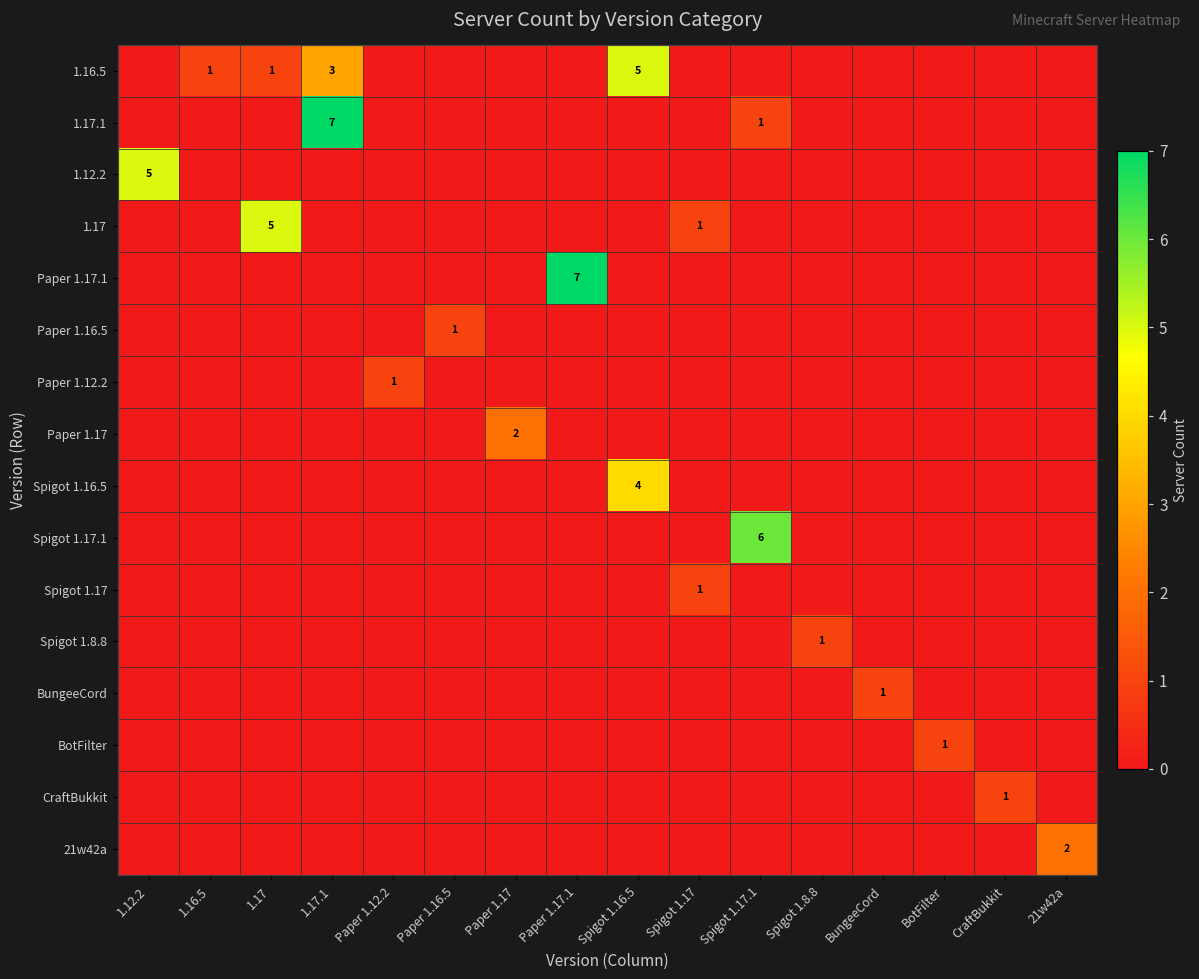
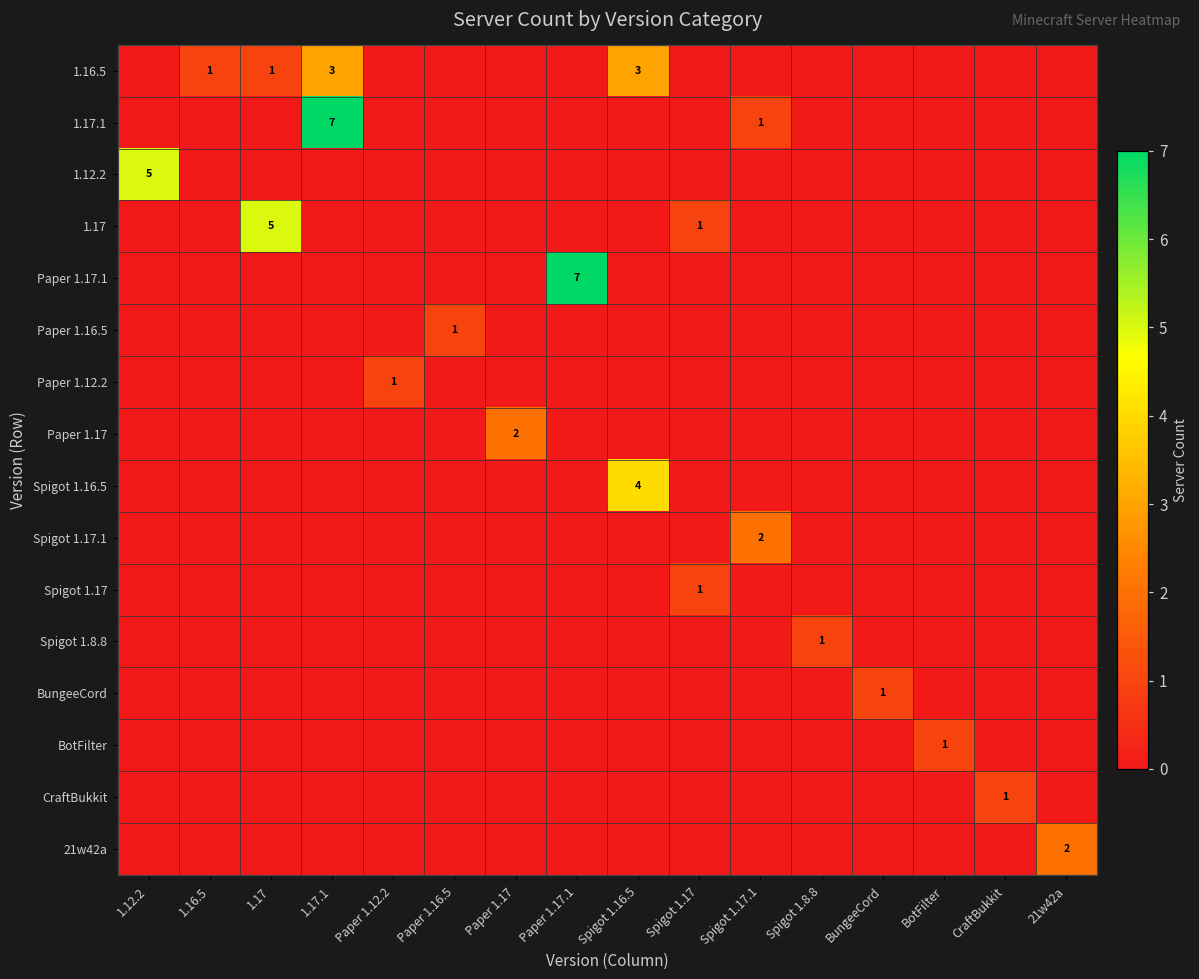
  {
    "1.16.5": {
      "1.16.5": 1,
      "1.17": 1,
      "1.17.1": 3,
-     "Spigot 1.16.5": 5
+     "Spigot 1.16.5": 3
    },
    "1.17.1": {
      "1.17.1": 7,
      "Spigot 1.17.1": 1
    },
    "1.12.2": {
      "1.12.2": 5
    },
    "1.17": {
      "1.17": 5,
      "Spigot 1.17": 1
    },
    "Paper 1.17.1": {
      "Paper 1.17.1": 7
    },
    "Paper 1.16.5": {
      "Paper 1.16.5": 1
    },
    "Paper 1.12.2": {
      "Paper 1.12.2": 1
    },
    "Paper 1.17": {
      "Paper 1.17": 2
    },
    "Spigot 1.16.5": {
      "Spigot 1.16.5": 4
    },
    "Spigot 1.17.1": {
-     "Spigot 1.17.1": 6
+     "Spigot 1.17.1": 2
    },
    "Spigot 1.17": {
      "Spigot 1.17": 1
    },
    "Spigot 1.8.8": {
      "Spigot 1.8.8": 1
    },
    "BungeeCord": {
      "BungeeCord": 1
    },
    "BotFilter": {
      "BotFilter": 1
    },
    "CraftBukkit": {
      "CraftBukkit": 1
    },
    "21w42a": {
      "21w42a": 2
    }
  }
